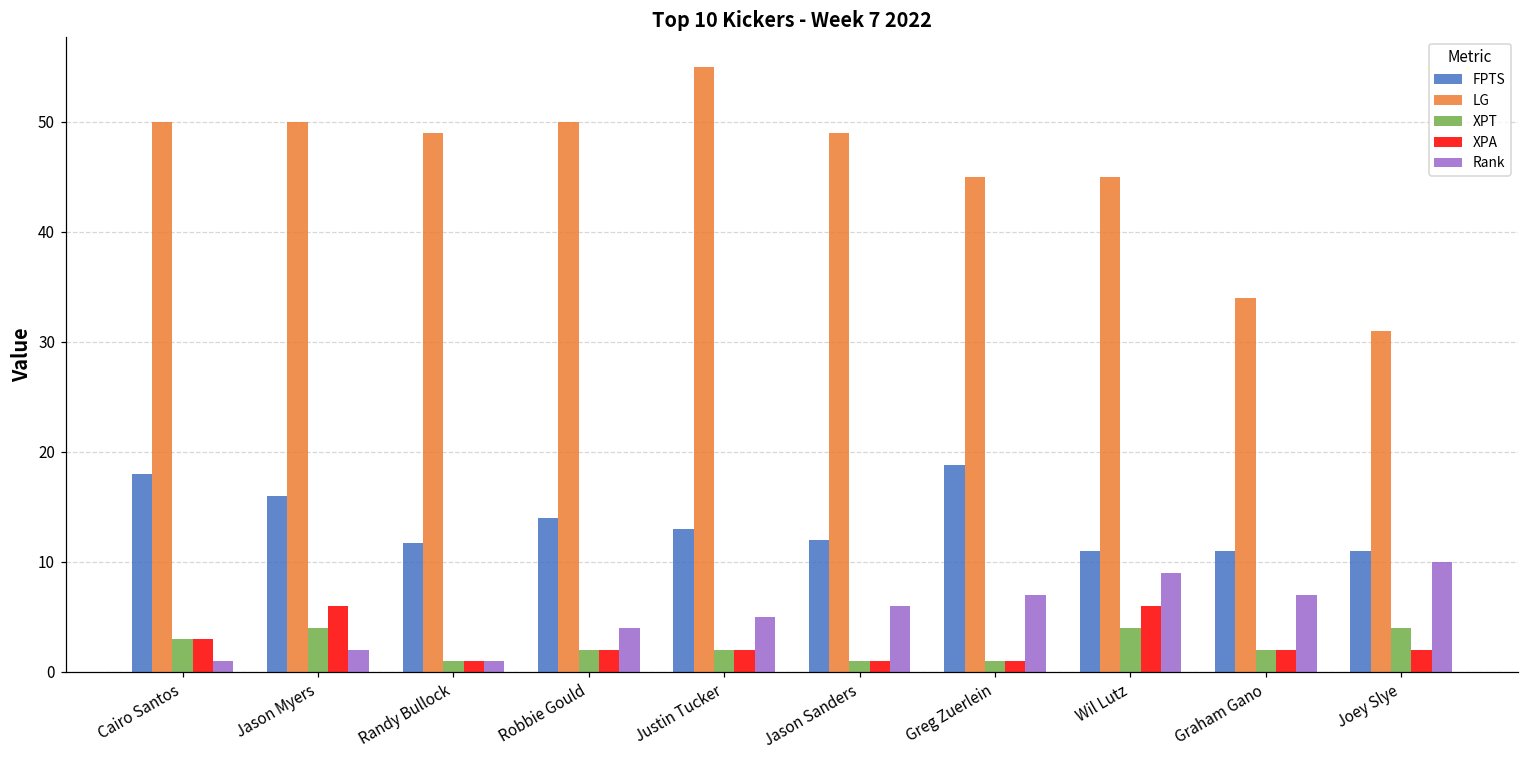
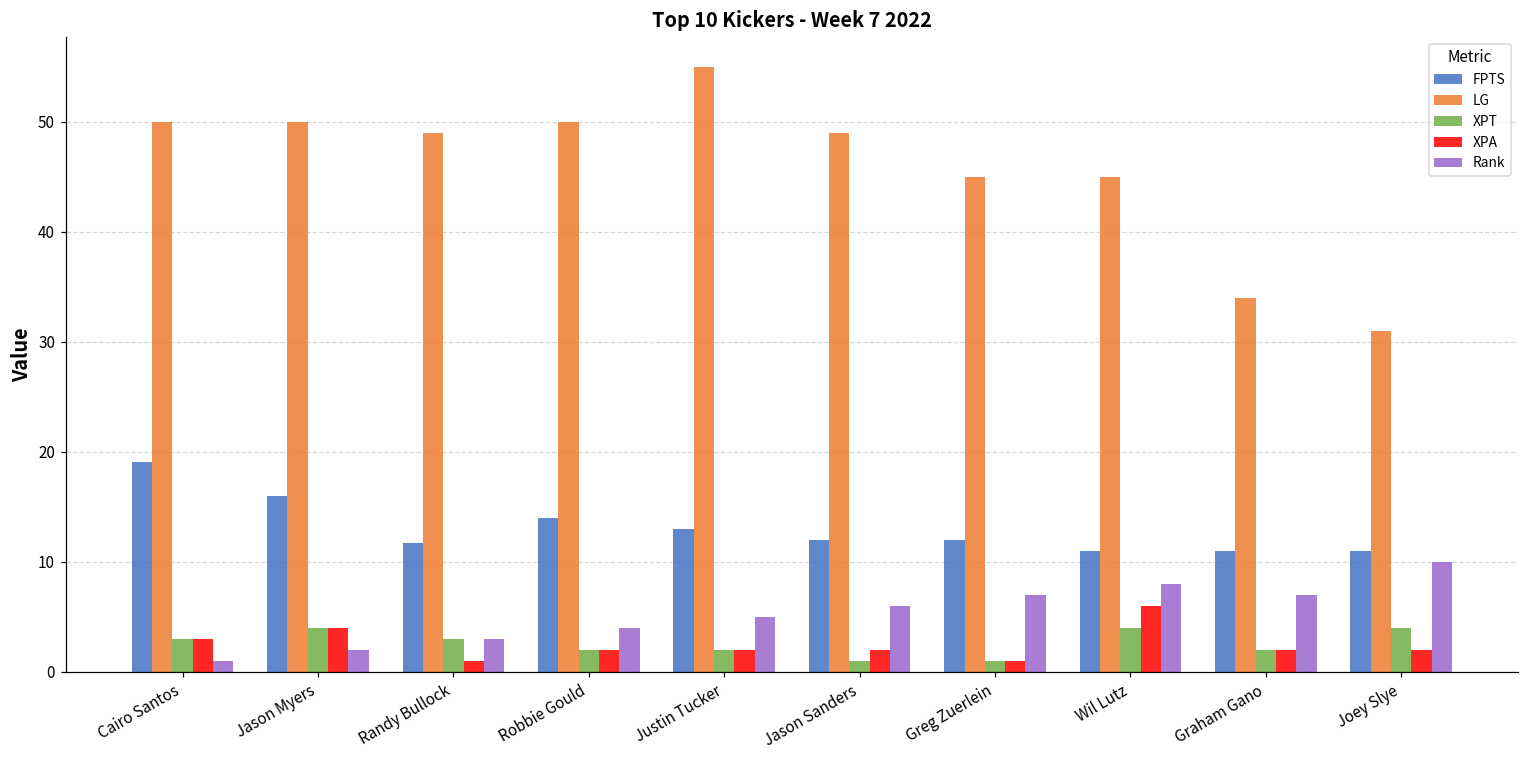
  {
    "FPTS": {
-     "Cairo Santos": 18,
+     "Cairo Santos": 19,
      "Jason Myers": 16,
      "Randy Bullock": 12,
      "Robbie Gould": 14,
      "Justin Tucker": 13,
      "Jason Sanders": 12,
-     "Greg Zuerlein": 19,
+     "Greg Zuerlein": 12,
      "Wil Lutz": 11,
      "Graham Gano": 11,
      "Joey Slye": 11
    },
    "LG": {
      "Cairo Santos": 50,
      "Jason Myers": 50,
      "Randy Bullock": 49,
      "Robbie Gould": 50,
      "Justin Tucker": 55,
      "Jason Sanders": 49,
      "Greg Zuerlein": 45,
      "Wil Lutz": 45,
      "Graham Gano": 34,
      "Joey Slye": 31
    },
    "XPT": {
      "Cairo Santos": 3,
      "Jason Myers": 4,
-     "Randy Bullock": 1,
+     "Randy Bullock": 3,
      "Robbie Gould": 2,
      "Justin Tucker": 2,
      "Jason Sanders": 1,
      "Greg Zuerlein": 1,
      "Wil Lutz": 4,
      "Graham Gano": 2,
      "Joey Slye": 4
    },
    "XPA": {
      "Cairo Santos": 3,
-     "Jason Myers": 6,
+     "Jason Myers": 4,
      "Randy Bullock": 1,
      "Robbie Gould": 2,
      "Justin Tucker": 2,
-     "Jason Sanders": 1,
+     "Jason Sanders": 2,
      "Greg Zuerlein": 1,
      "Wil Lutz": 6,
      "Graham Gano": 2,
      "Joey Slye": 2
    },
    "Rank": {
      "Cairo Santos": 1,
      "Jason Myers": 2,
-     "Randy Bullock": 1,
+     "Randy Bullock": 3,
      "Robbie Gould": 4,
      "Justin Tucker": 5,
      "Jason Sanders": 6,
      "Greg Zuerlein": 7,
-     "Wil Lutz": 9,
+     "Wil Lutz": 8,
      "Graham Gano": 7,
      "Joey Slye": 10
    }
  }
